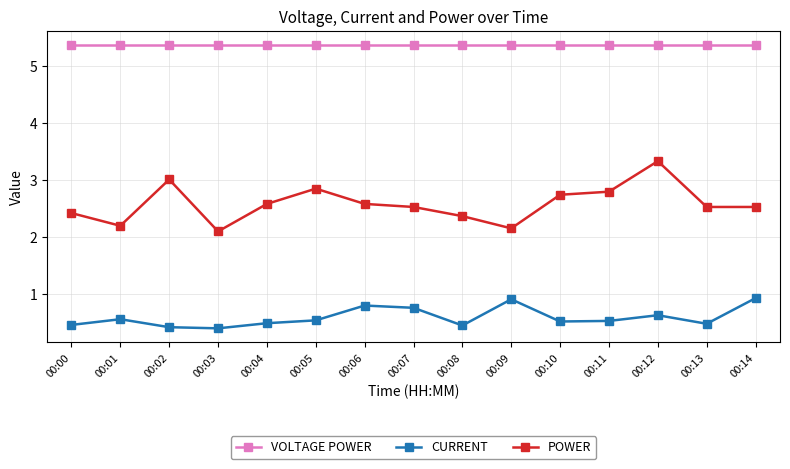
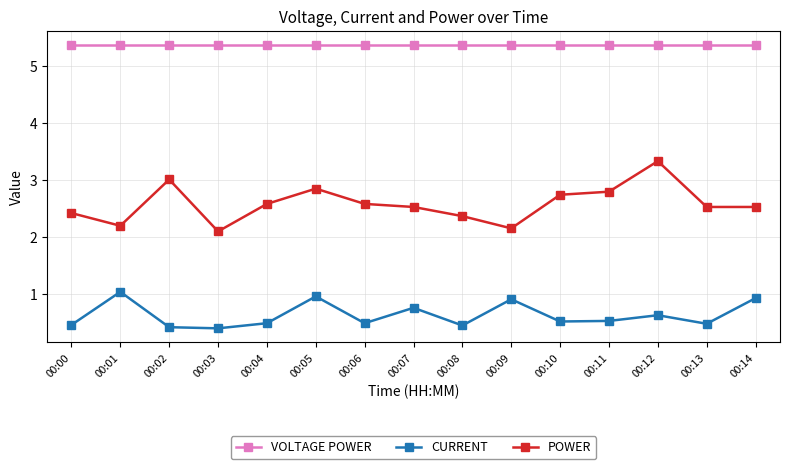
  {
    "VOLTAGE POWER": {
      "00:00": 5.4,
      "00:01": 5.4,
      "00:02": 5.4,
      "00:03": 5.4,
      "00:04": 5.4,
      "00:05": 5.4,
      "00:06": 5.4,
      "00:07": 5.4,
      "00:08": 5.4,
      "00:09": 5.4,
      "00:10": 5.4,
      "00:11": 5.4,
      "00:12": 5.4,
      "00:13": 5.4,
      "00:14": 5.4
    },
    "CURRENT": {
      "00:00": 0.5,
-     "00:01": 0.6,
+     "00:01": 1.0,
      "00:02": 0.4,
      "00:03": 0.4,
      "00:04": 0.5,
-     "00:05": 0.5,
-     "00:06": 0.8,
+     "00:05": 1.0,
+     "00:06": 0.5,
      "00:07": 0.8,
      "00:08": 0.4,
      "00:09": 0.9,
      "00:10": 0.5,
      "00:11": 0.5,
      "00:12": 0.6,
      "00:13": 0.5,
      "00:14": 0.9
    },
    "POWER": {
      "00:00": 2.4,
      "00:01": 2.2,
      "00:02": 3.0,
      "00:03": 2.1,
      "00:04": 2.6,
      "00:05": 2.8,
      "00:06": 2.6,
      "00:07": 2.5,
      "00:08": 2.4,
      "00:09": 2.1,
      "00:10": 2.7,
      "00:11": 2.8,
      "00:12": 3.3,
      "00:13": 2.5,
      "00:14": 2.5
    }
  }
